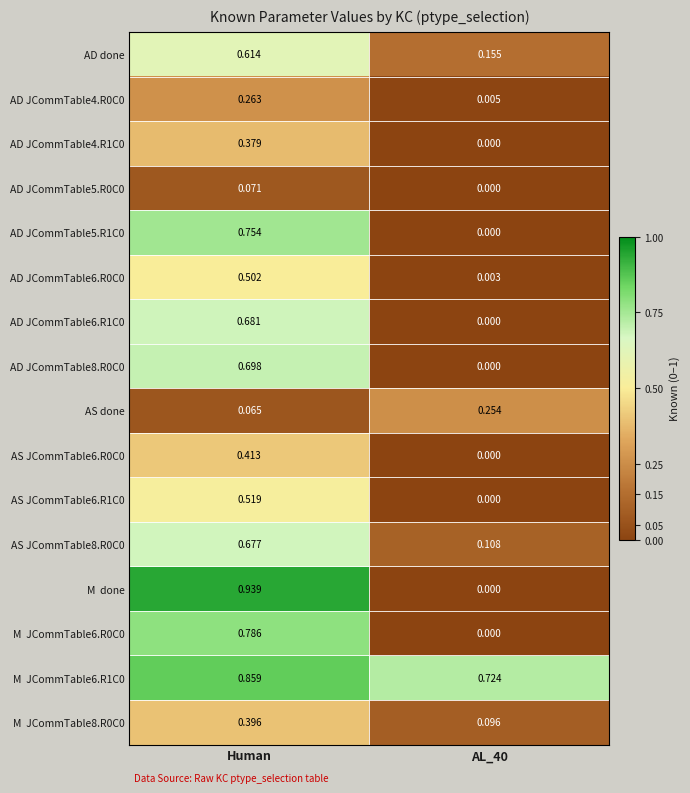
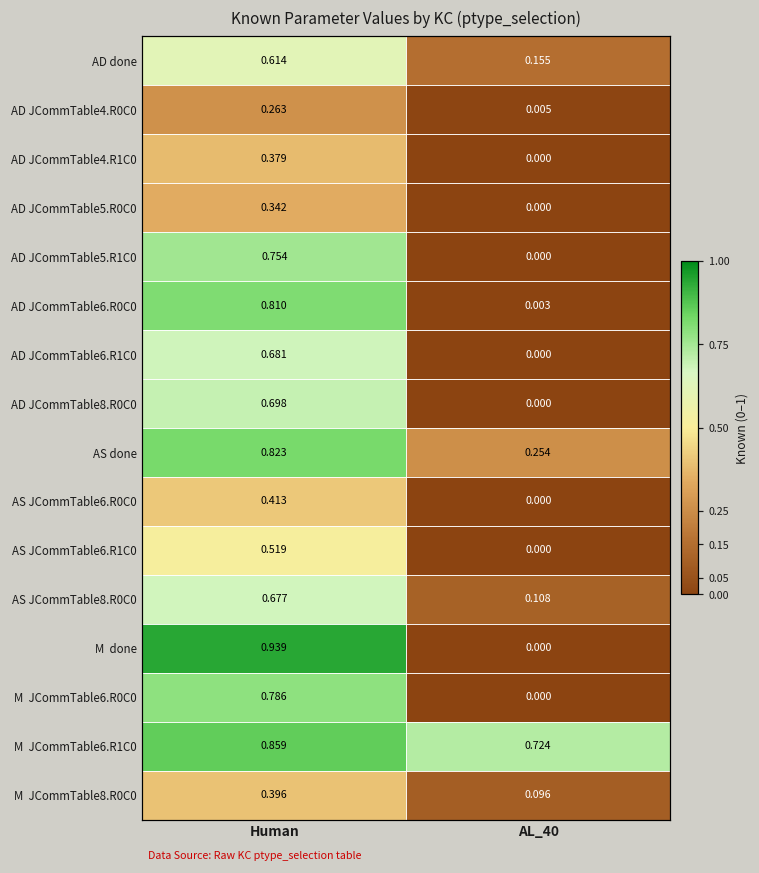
  {
    "AD done": {
      "Human": 0.614,
      "AL_40": 0.155
    },
    "AD JCommTable4.R0C0": {
      "Human": 0.263,
      "AL_40": 0.005
    },
    "AD JCommTable4.R1C0": {
      "Human": 0.379,
      "AL_40": 0.000
    },
    "AD JCommTable5.R0C0": {
-     "Human": 0.071,
+     "Human": 0.342,
      "AL_40": 0.000
    },
    "AD JCommTable5.R1C0": {
      "Human": 0.754,
      "AL_40": 0.000
    },
    "AD JCommTable6.R0C0": {
-     "Human": 0.502,
+     "Human": 0.810,
      "AL_40": 0.003
    },
    "AD JCommTable6.R1C0": {
      "Human": 0.681,
      "AL_40": 0.000
    },
    "AD JCommTable8.R0C0": {
      "Human": 0.698,
      "AL_40": 0.000
    },
    "AS done": {
-     "Human": 0.065,
+     "Human": 0.823,
      "AL_40": 0.254
    },
    "AS JCommTable6.R0C0": {
      "Human": 0.413,
      "AL_40": 0.000
    },
    "AS JCommTable6.R1C0": {
      "Human": 0.519,
      "AL_40": 0.000
    },
    "AS JCommTable8.R0C0": {
      "Human": 0.677,
      "AL_40": 0.108
    },
    "M done": {
      "Human": 0.939,
      "AL_40": 0.000
    },
    "M JCommTable6.R0C0": {
      "Human": 0.786,
      "AL_40": 0.000
    },
    "M JCommTable6.R1C0": {
      "Human": 0.859,
      "AL_40": 0.724
    },
    "M JCommTable8.R0C0": {
      "Human": 0.396,
      "AL_40": 0.096
    }
  }
